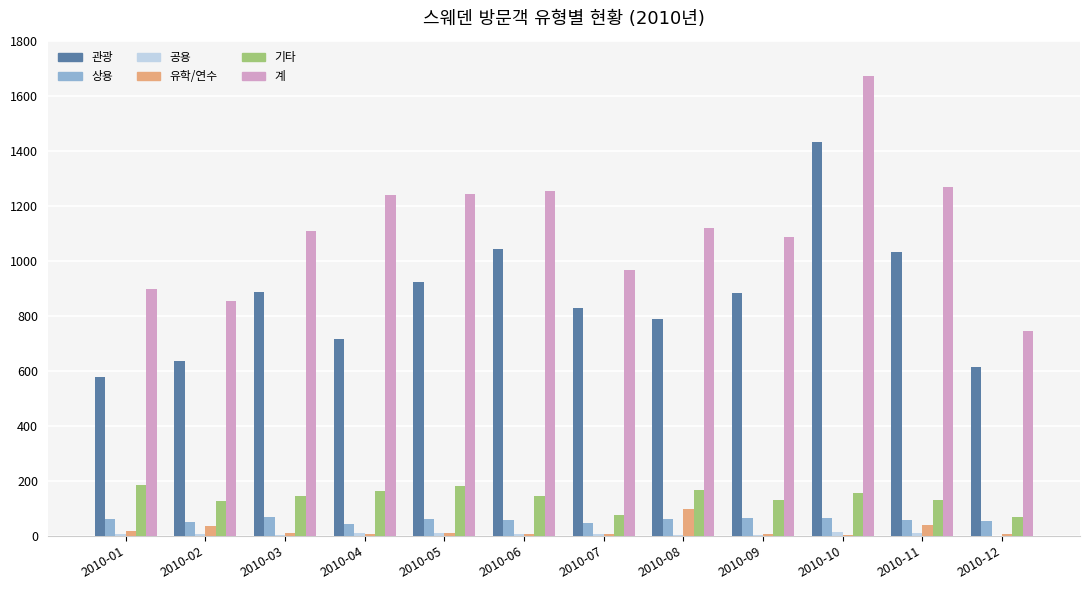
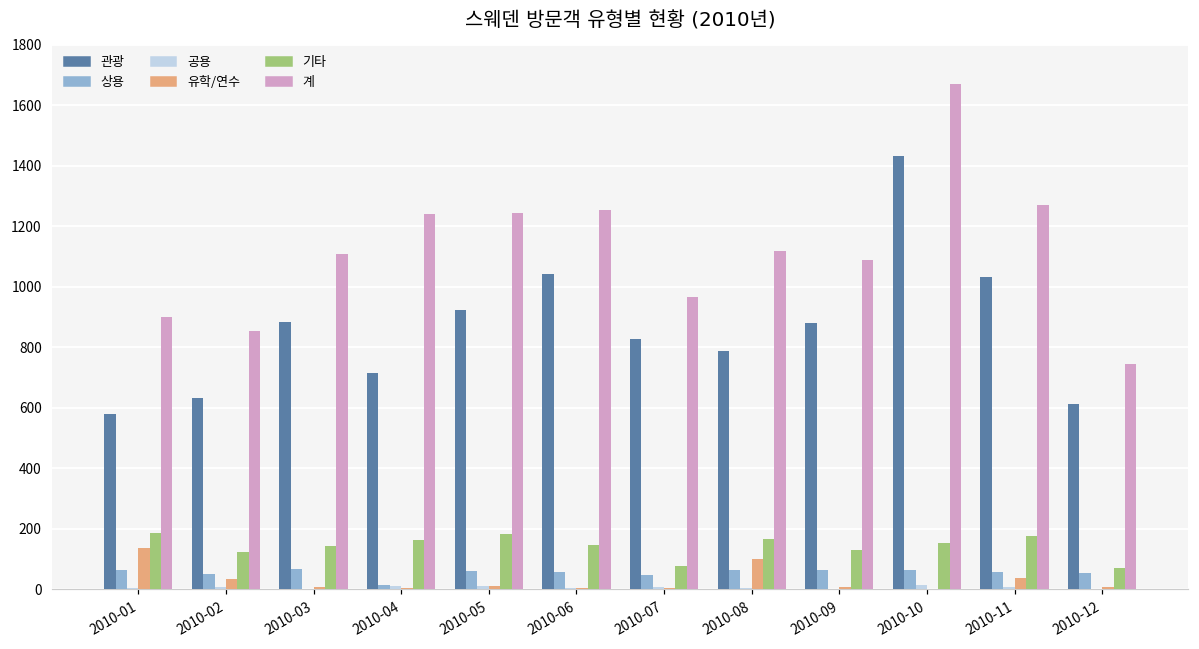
  {
    "관광": {
      "2010-01": 580,
      "2010-02": 630,
      "2010-03": 890,
      "2010-04": 710,
      "2010-05": 920,
      "2010-06": 1040,
      "2010-07": 830,
      "2010-08": 790,
      "2010-09": 880,
      "2010-10": 1430,
      "2010-11": 1030,
      "2010-12": 610
    },
    "상용": {
      "2010-01": 60,
      "2010-02": 50,
      "2010-03": 70,
-     "2010-04": 40,
+     "2010-04": 20,
      "2010-05": 60,
      "2010-06": 60,
      "2010-07": 50,
      "2010-08": 60,
      "2010-09": 70,
      "2010-10": 70,
      "2010-11": 60,
      "2010-12": 50
    },
    "공용": {
      "2010-04": 10,
      "2010-05": 10,
      "2010-10": 10
    },
    "유학/연수": {
-     "2010-01": 20,
+     "2010-01": 140,
      "2010-02": 40,
      "2010-05": 10,
      "2010-08": 100,
      "2010-11": 40
    },
    "기타": {
      "2010-01": 190,
      "2010-02": 130,
      "2010-03": 140,
      "2010-04": 160,
      "2010-05": 180,
      "2010-06": 150,
      "2010-07": 80,
      "2010-08": 170,
      "2010-09": 130,
      "2010-10": 160,
-     "2010-11": 130,
+     "2010-11": 180,
      "2010-12": 70
    },
    "계": {
      "2010-01": 900,
      "2010-02": 860,
      "2010-03": 1110,
      "2010-04": 1240,
      "2010-05": 1240,
      "2010-06": 1250,
      "2010-07": 970,
      "2010-08": 1120,
      "2010-09": 1090,
      "2010-10": 1670,
      "2010-11": 1270,
      "2010-12": 740
    }
  }
